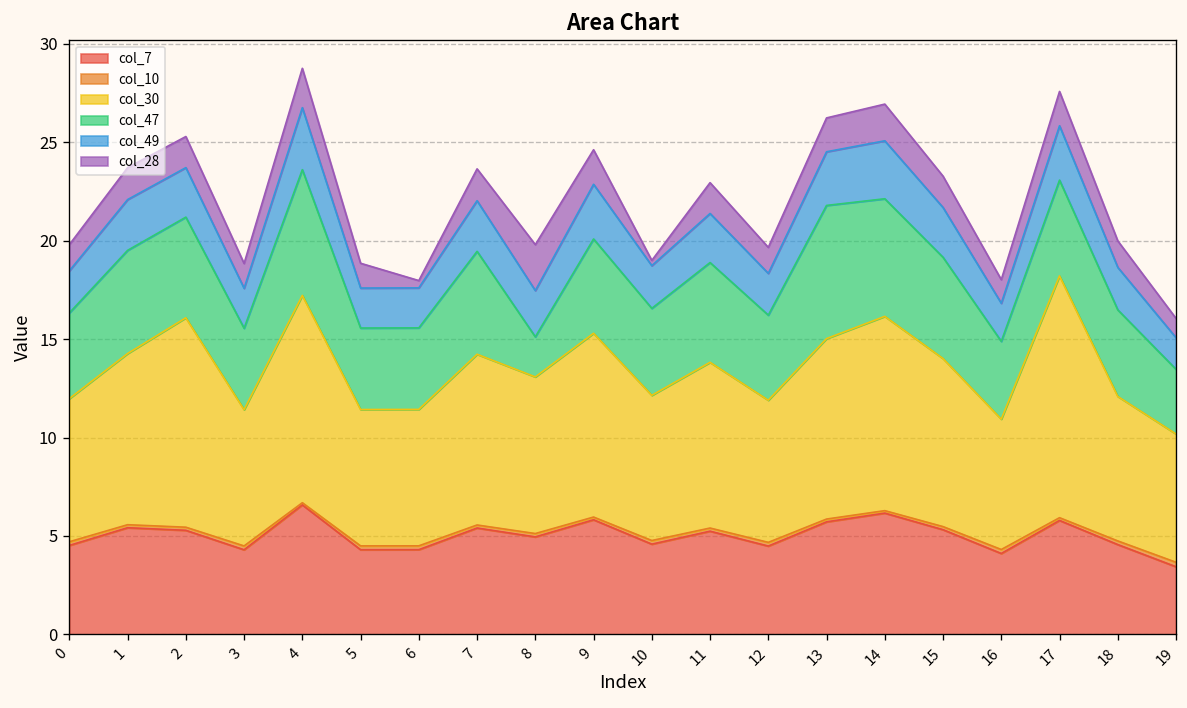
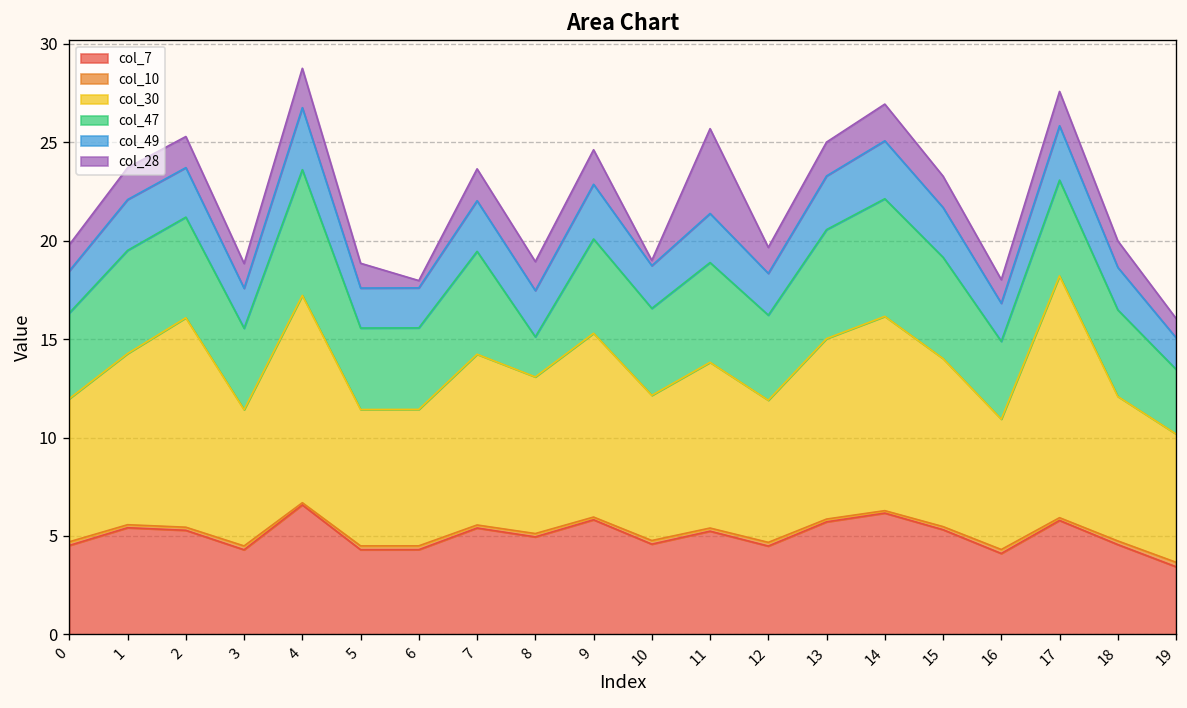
  {
    "col_30": {
      "0": 7.3,
      "1": 8.7,
      "2": 10.6,
      "3": 6.9,
      "4": 10.5,
      "5": 6.9,
      "6": 6.9,
      "7": 8.7,
      "8": 8.0,
      "9": 9.3,
      "10": 7.4,
      "11": 8.4,
      "12": 7.2,
      "13": 9.2,
      "14": 9.9,
      "15": 8.5,
      "16": 6.6,
      "17": 12.3,
      "18": 7.3,
      "19": 6.5
    },
    "col_47": {
      "0": 4.4,
      "1": 5.2,
      "2": 5.1,
      "3": 4.1,
      "4": 6.4,
      "5": 4.1,
      "6": 4.1,
      "7": 5.2,
      "8": 2.0,
      "9": 4.8,
      "10": 4.4,
      "11": 5.1,
      "12": 4.3,
-     "13": 6.8,
+     "13": 5.5,
      "14": 6.0,
      "15": 5.1,
      "16": 4.0,
      "17": 4.9,
      "18": 4.4,
      "19": 3.3
    },
    "col_49": {
      "0": 2.1,
      "1": 2.6,
      "2": 2.5,
      "3": 2.0,
      "4": 3.2,
      "5": 2.0,
      "6": 2.0,
      "7": 2.6,
      "8": 2.4,
      "9": 2.8,
      "10": 2.2,
      "11": 2.5,
      "12": 2.1,
      "13": 2.7,
      "14": 2.9,
      "15": 2.5,
      "16": 1.9,
      "17": 2.8,
      "18": 2.2,
      "19": 1.6
    },
    "col_28": {
      "0": 1.3,
      "1": 1.6,
      "2": 1.6,
      "3": 1.3,
      "4": 2.0,
      "5": 1.3,
      "6": 0.4,
      "7": 1.6,
-     "8": 2.3,
+     "8": 1.5,
      "9": 1.8,
      "10": 0.3,
-     "11": 1.6,
+     "11": 4.3,
      "12": 1.3,
      "13": 1.7,
      "14": 1.9,
      "15": 1.6,
      "16": 1.2,
      "17": 1.7,
      "18": 1.3,
      "19": 1.0
    }
  }
